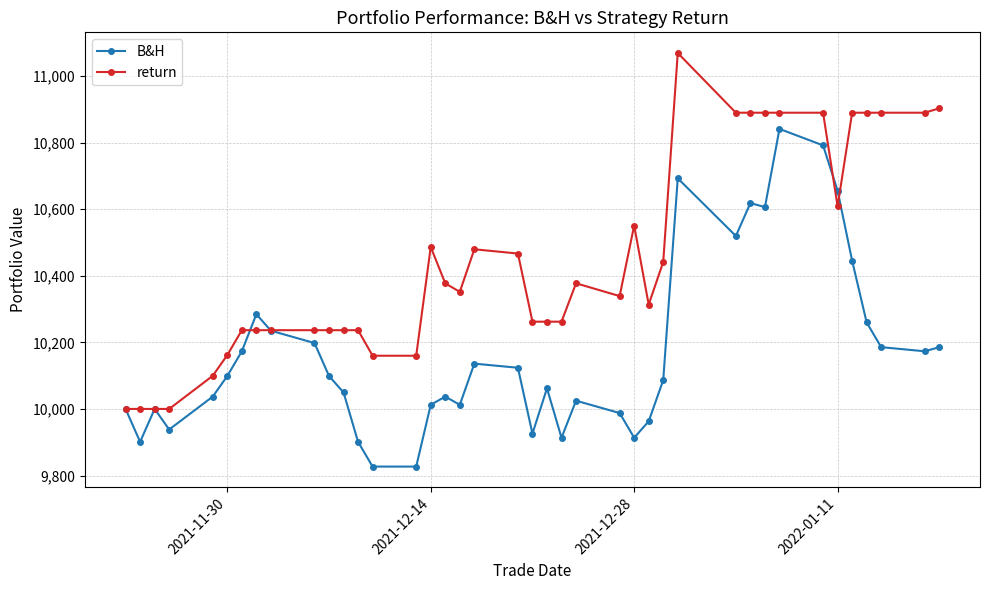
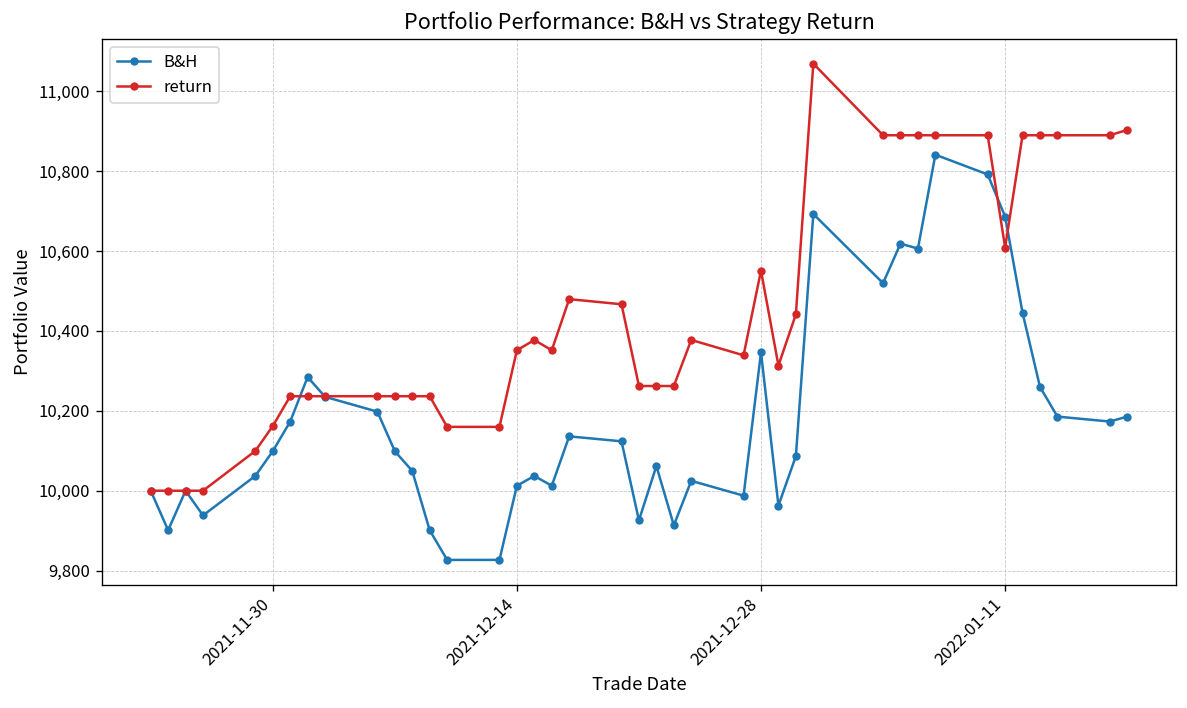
  {
    "B&H": {
      "2021-11-30": "10,100",
      "2021-12-14": "10,010",
-     "2021-12-28": "9,910",
-     "2022-01-11": "10,660"
+     "2021-12-28": "10,350",
+     "2022-01-11": "10,690"
    },
    "return": {
      "2021-11-30": "10,160",
-     "2021-12-14": "10,490",
+     "2021-12-14": "10,350",
      "2021-12-28": "10,550",
      "2022-01-11": "10,610"
    }
  }
